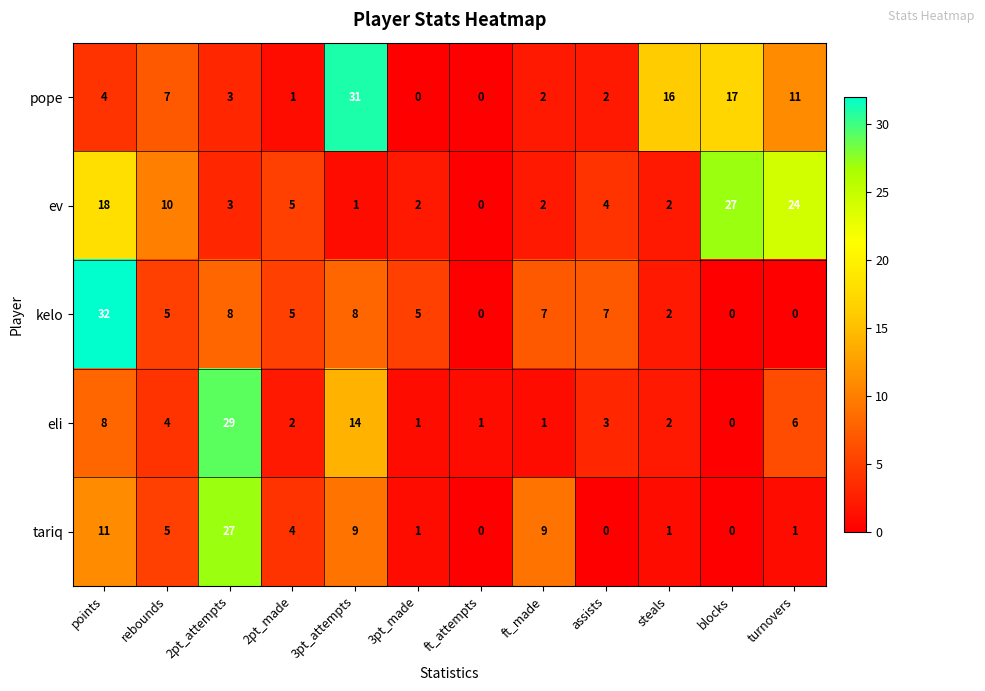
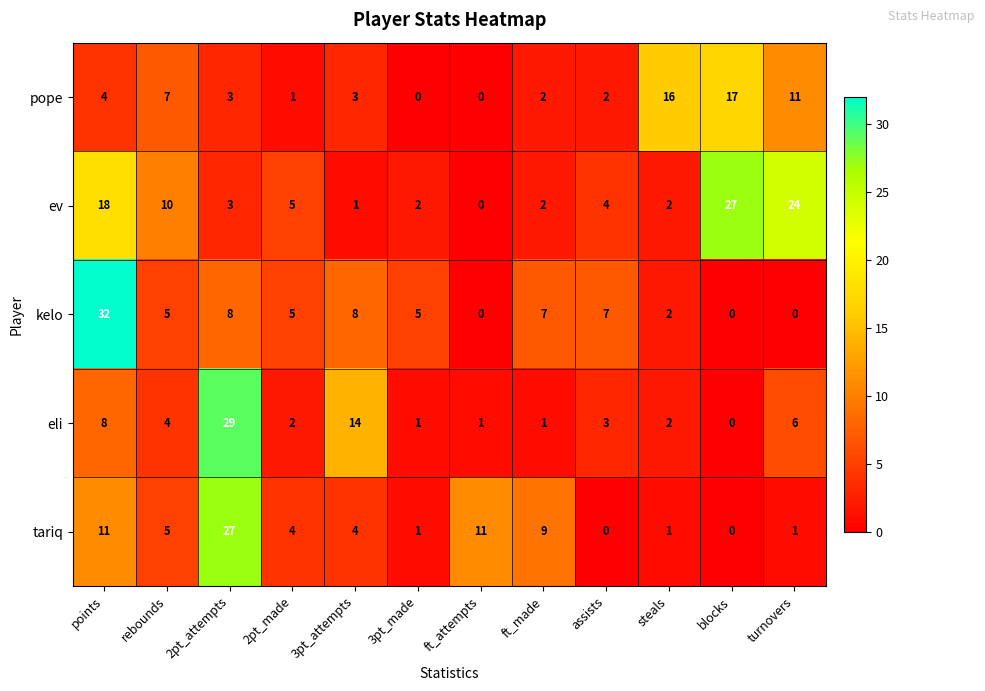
  {
    "pope": {
      "points": 4,
      "rebounds": 7,
      "2pt_attempts": 3,
      "2pt_made": 1,
-     "3pt_attempts": 31,
+     "3pt_attempts": 3,
      "3pt_made": 0,
      "ft_attempts": 0,
      "ft_made": 2,
      "assists": 2,
      "steals": 16,
      "blocks": 17,
      "turnovers": 11
    },
    "ev": {
      "points": 18,
      "rebounds": 10,
      "2pt_attempts": 3,
      "2pt_made": 5,
      "3pt_attempts": 1,
      "3pt_made": 2,
      "ft_attempts": 0,
      "ft_made": 2,
      "assists": 4,
      "steals": 2,
      "blocks": 27,
      "turnovers": 24
    },
    "kelo": {
      "points": 32,
      "rebounds": 5,
      "2pt_attempts": 8,
      "2pt_made": 5,
      "3pt_attempts": 8,
      "3pt_made": 5,
      "ft_attempts": 0,
      "ft_made": 7,
      "assists": 7,
      "steals": 2,
      "blocks": 0,
      "turnovers": 0
    },
    "eli": {
      "points": 8,
      "rebounds": 4,
      "2pt_attempts": 29,
      "2pt_made": 2,
      "3pt_attempts": 14,
      "3pt_made": 1,
      "ft_attempts": 1,
      "ft_made": 1,
      "assists": 3,
      "steals": 2,
      "blocks": 0,
      "turnovers": 6
    },
    "tariq": {
      "points": 11,
      "rebounds": 5,
      "2pt_attempts": 27,
      "2pt_made": 4,
-     "3pt_attempts": 9,
+     "3pt_attempts": 4,
      "3pt_made": 1,
-     "ft_attempts": 0,
+     "ft_attempts": 11,
      "ft_made": 9,
      "assists": 0,
      "steals": 1,
      "blocks": 0,
      "turnovers": 1
    }
  }
